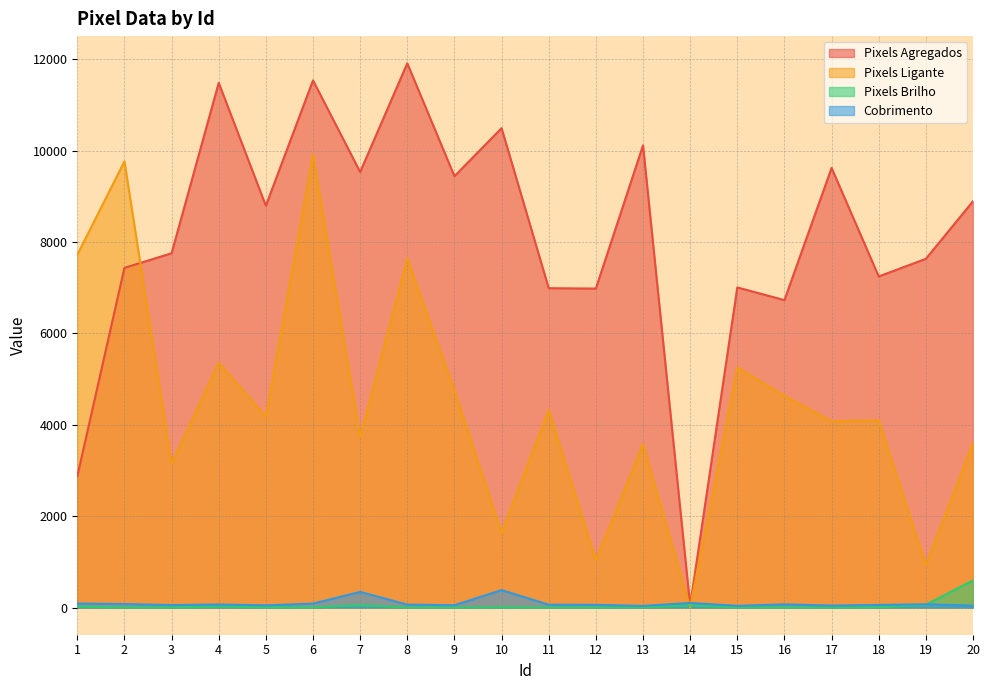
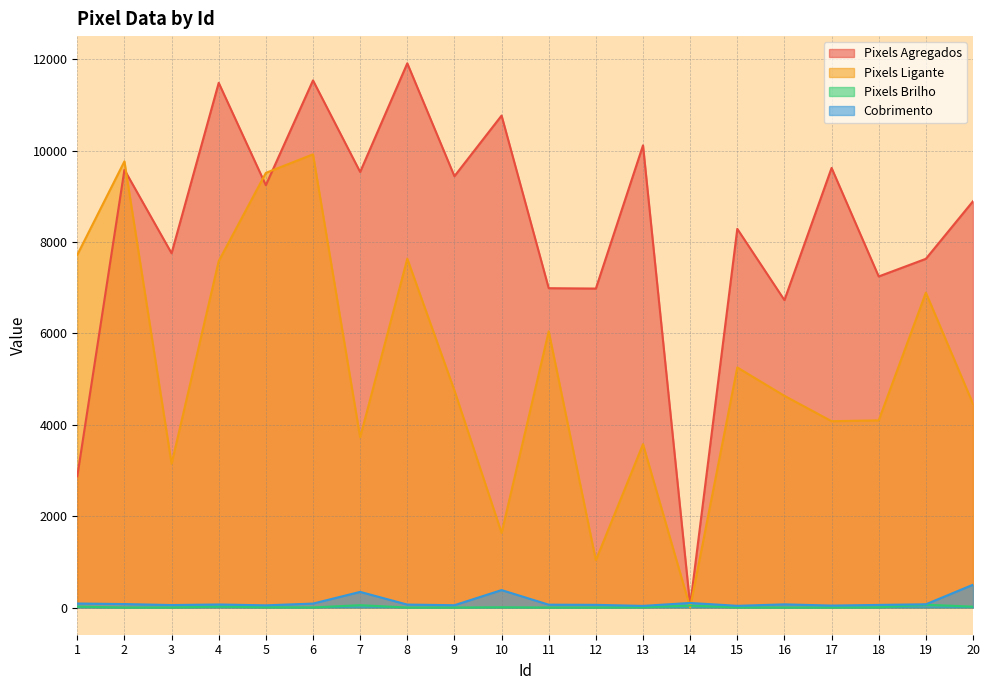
  {
    "Pixels Agregados": {
      "1": 2900,
-     "2": 7400,
+     "2": 9600,
      "3": 7800,
      "4": 11500,
-     "5": 8800,
+     "5": 9200,
      "6": 11500,
      "7": 9500,
      "8": 11900,
      "9": 9400,
-     "10": 10500,
+     "10": 10800,
      "11": 7000,
      "12": 7000,
      "13": 10100,
-     "15": 7000,
+     "15": 8300,
      "16": 6700,
      "17": 9600,
      "18": 7200,
      "19": 7600,
      "20": 8900
    },
    "Pixels Ligante": {
      "1": 7700,
      "2": 9800,
      "3": 3100,
-     "4": 5400,
-     "5": 4200,
+     "4": 7600,
+     "5": 9500,
      "6": 9900,
      "7": 3700,
      "8": 7600,
      "9": 4800,
      "10": 1600,
-     "11": 4300,
+     "11": 6000,
      "12": 1000,
      "13": 3600,
      "15": 5300,
      "16": 4600,
      "17": 4100,
      "18": 4100,
-     "19": 900,
-     "20": 3600
+     "19": 6900,
+     "20": 4500
    },
    "Pixels Brilho": {
      "1": 0,
      "2": 0,
      "6": 0,
      "7": 100,
      "8": 0,
      "10": 0,
      "11": 0,
      "12": 0,
      "16": 0,
-     "20": 600
+     "20": 0
    },
    "Cobrimento": {
      "1": 100,
      "2": 100,
      "6": 100,
      "7": 300,
      "8": 100,
      "10": 400,
      "11": 100,
      "12": 100,
      "14": 100,
      "16": 100,
-     "20": 0
+     "20": 500
    }
  }
